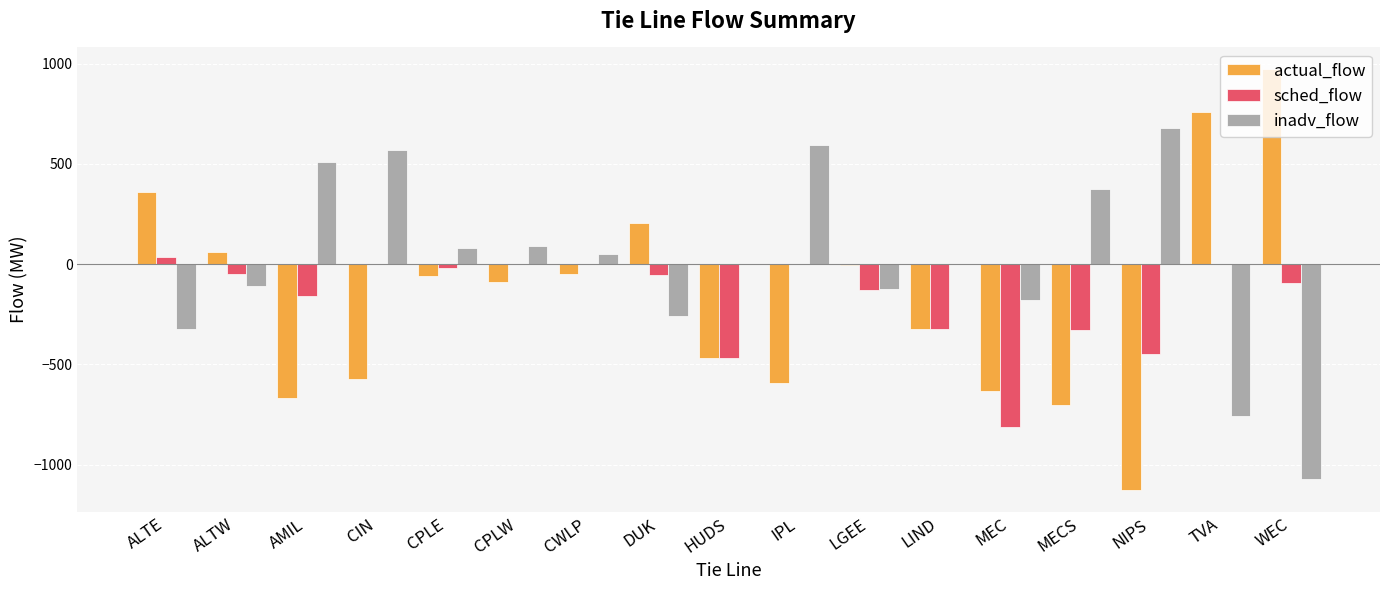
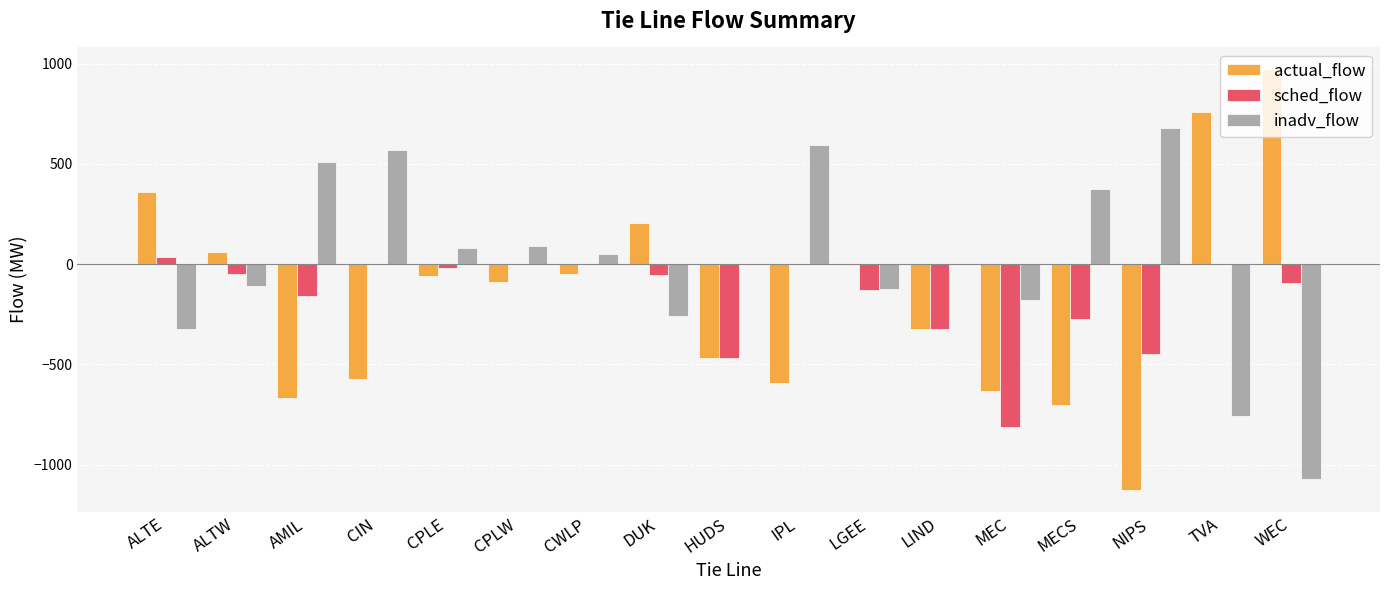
  {
    "actual_flow": {
      "ALTE": 360,
      "ALTW": 60,
      "AMIL": -670,
      "CIN": -570,
      "CPLE": -60,
      "CPLW": -90,
      "CWLP": -50,
      "DUK": 210,
      "HUDS": -470,
      "IPL": -600,
      "LIND": -320,
      "MEC": -630,
      "MECS": -710,
      "NIPS": -1130,
      "TVA": 760
    },
    "sched_flow": {
      "ALTE": 40,
      "ALTW": -50,
      "AMIL": -160,
      "CIN": 0,
      "CPLE": -20,
      "CPLW": 0,
      "CWLP": 0,
      "DUK": -50,
      "HUDS": -470,
      "IPL": 0,
      "LGEE": -130,
      "LIND": -320,
      "MEC": -810,
-     "MECS": -330,
+     "MECS": -270,
      "NIPS": -450,
      "TVA": 0,
      "WEC": -90
    },
    "inadv_flow": {
      "ALTE": -320,
      "ALTW": -110,
      "AMIL": 510,
      "CIN": 570,
      "CPLE": 80,
      "CPLW": 90,
      "CWLP": 50,
      "DUK": -260,
      "HUDS": 0,
      "IPL": 600,
      "LGEE": -130,
      "LIND": 0,
      "MEC": -180,
      "MECS": 370,
      "NIPS": 680,
      "TVA": -760,
      "WEC": -1070
    }
  }
